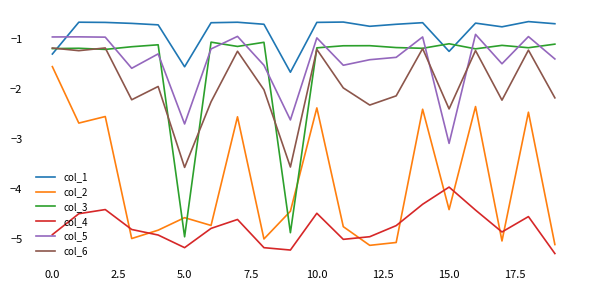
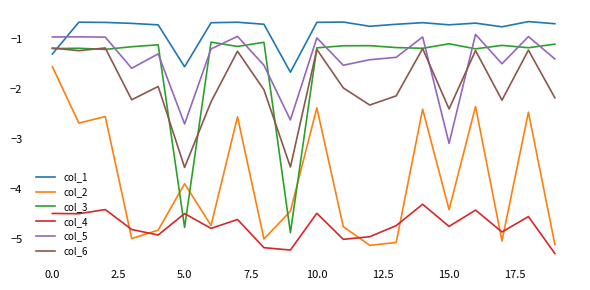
  {
    "col_1": {
      "0.0": -1.3,
      "5.0": -1.6,
      "10.0": -0.7,
-     "15.0": -1.3
+     "15.0": -0.7
    },
    "col_2": {
      "0.0": -1.6,
-     "5.0": -4.6,
+     "5.0": -3.9,
      "10.0": -2.4,
      "15.0": -4.4
    },
    "col_3": {
-     "5.0": -5.0,
+     "5.0": -4.8,
      "15.0": -1.1
    },
    "col_4": {
-     "0.0": -4.9,
-     "5.0": -5.2,
+     "0.0": -4.5,
+     "5.0": -4.5,
      "10.0": -4.5,
-     "15.0": -4.0
+     "15.0": -4.7
    },
    "col_5": {
      "0.0": -1.0,
      "5.0": -2.7,
      "10.0": -1.0,
      "15.0": -3.1
    },
    "col_6": {
      "5.0": -3.6,
      "15.0": -2.4
    }
  }
